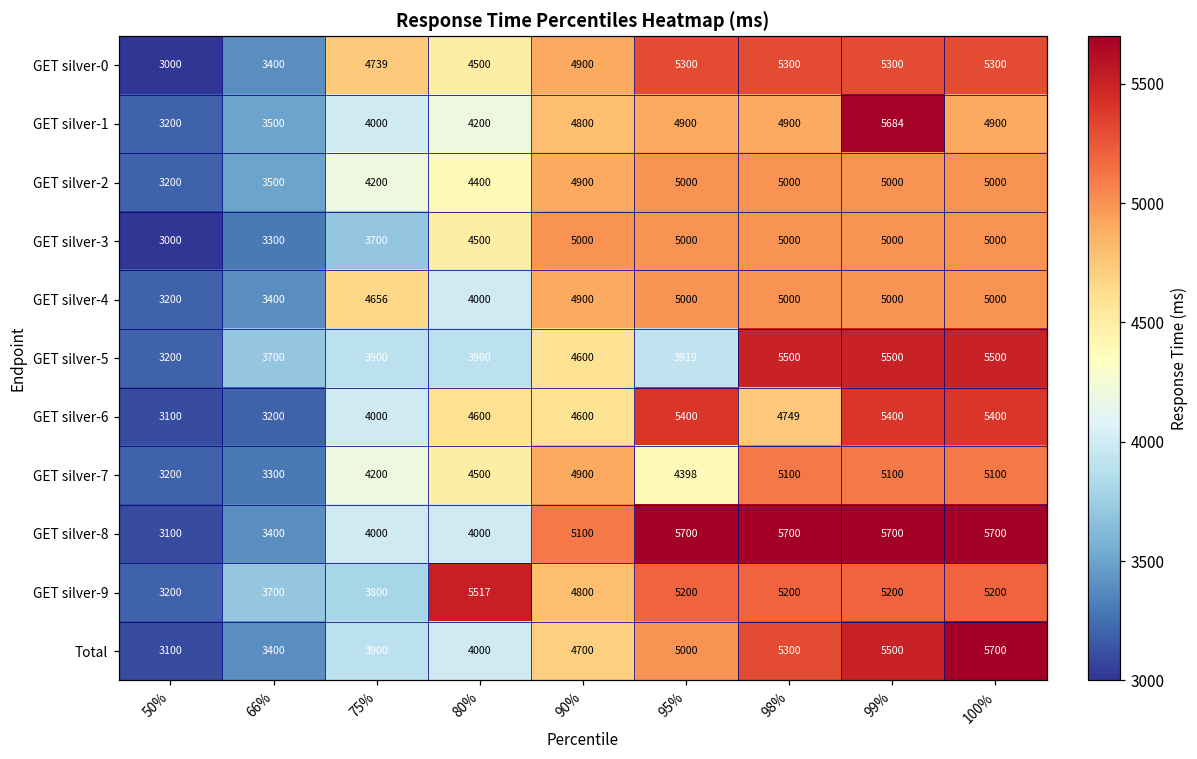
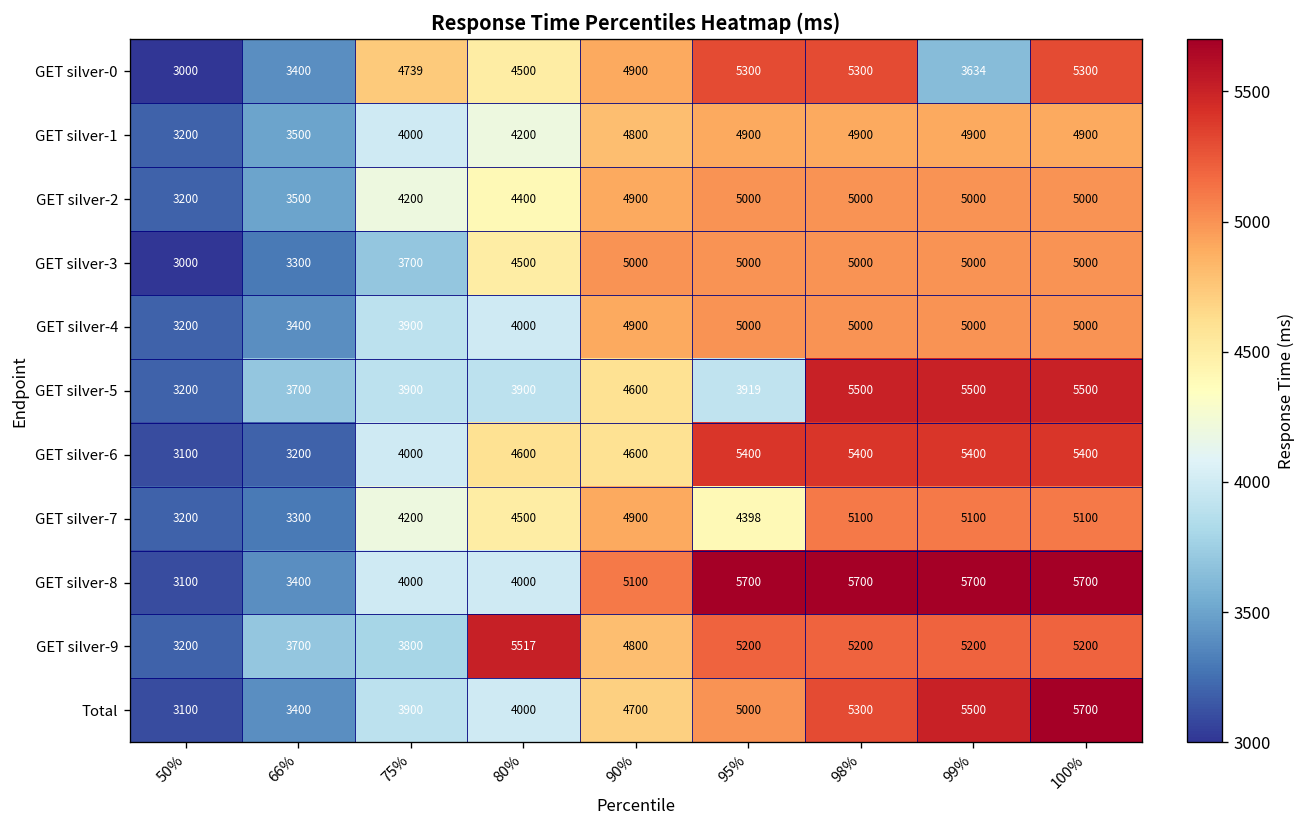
  {
    "GET silver-0": {
      "50%": 3000,
      "66%": 3400,
      "75%": 4739,
      "80%": 4500,
      "90%": 4900,
      "95%": 5300,
      "98%": 5300,
-     "99%": 5300,
+     "99%": 3634,
      "100%": 5300
    },
    "GET silver-1": {
      "50%": 3200,
      "66%": 3500,
      "75%": 4000,
      "80%": 4200,
      "90%": 4800,
      "95%": 4900,
      "98%": 4900,
-     "99%": 5684,
+     "99%": 4900,
      "100%": 4900
    },
    "GET silver-2": {
      "50%": 3200,
      "66%": 3500,
      "75%": 4200,
      "80%": 4400,
      "90%": 4900,
      "95%": 5000,
      "98%": 5000,
      "99%": 5000,
      "100%": 5000
    },
    "GET silver-3": {
      "50%": 3000,
      "66%": 3300,
      "75%": 3700,
      "80%": 4500,
      "90%": 5000,
      "95%": 5000,
      "98%": 5000,
      "99%": 5000,
      "100%": 5000
    },
    "GET silver-4": {
      "50%": 3200,
      "66%": 3400,
-     "75%": 4656,
+     "75%": 3900,
      "80%": 4000,
      "90%": 4900,
      "95%": 5000,
      "98%": 5000,
      "99%": 5000,
      "100%": 5000
    },
    "GET silver-5": {
      "50%": 3200,
      "66%": 3700,
      "75%": 3900,
      "80%": 3900,
      "90%": 4600,
      "95%": 3919,
      "98%": 5500,
      "99%": 5500,
      "100%": 5500
    },
    "GET silver-6": {
      "50%": 3100,
      "66%": 3200,
      "75%": 4000,
      "80%": 4600,
      "90%": 4600,
      "95%": 5400,
-     "98%": 4749,
+     "98%": 5400,
      "99%": 5400,
      "100%": 5400
    },
    "GET silver-7": {
      "50%": 3200,
      "66%": 3300,
      "75%": 4200,
      "80%": 4500,
      "90%": 4900,
      "95%": 4398,
      "98%": 5100,
      "99%": 5100,
      "100%": 5100
    },
    "GET silver-8": {
      "50%": 3100,
      "66%": 3400,
      "75%": 4000,
      "80%": 4000,
      "90%": 5100,
      "95%": 5700,
      "98%": 5700,
      "99%": 5700,
      "100%": 5700
    },
    "GET silver-9": {
      "50%": 3200,
      "66%": 3700,
      "75%": 3800,
      "80%": 5517,
      "90%": 4800,
      "95%": 5200,
      "98%": 5200,
      "99%": 5200,
      "100%": 5200
    },
    "Total": {
      "50%": 3100,
      "66%": 3400,
      "75%": 3900,
      "80%": 4000,
      "90%": 4700,
      "95%": 5000,
      "98%": 5300,
      "99%": 5500,
      "100%": 5700
    }
  }
